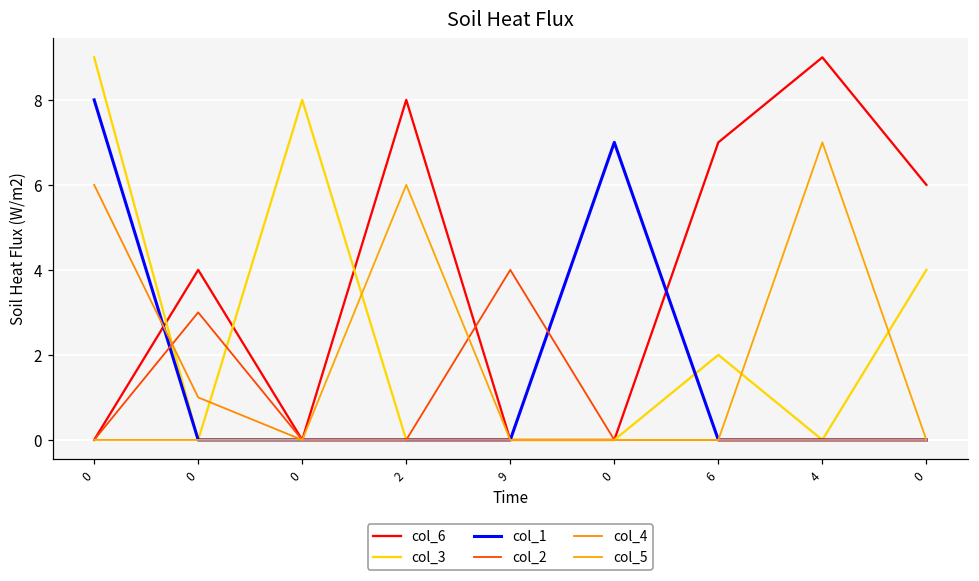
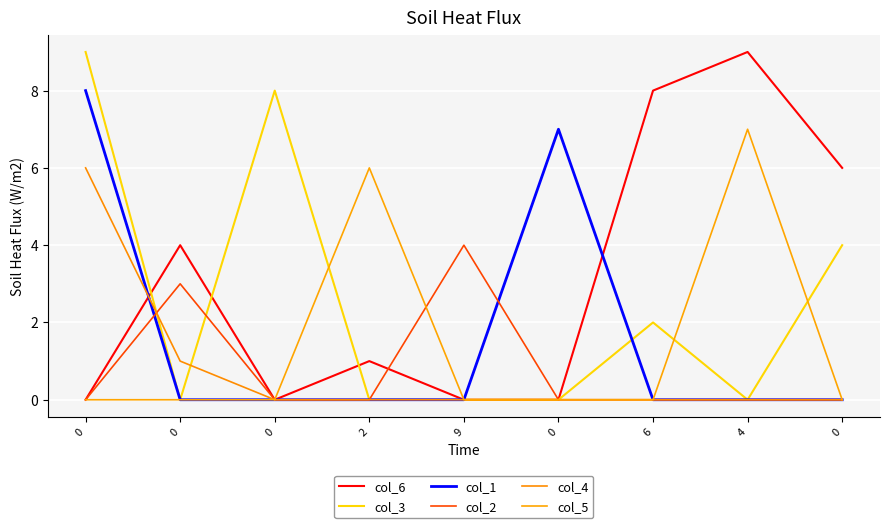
  {
    "col_6": {
-     "2": 8,
-     "6": 7,
+     "2": 1,
+     "6": 8,
      "4": 9
    },
    "col_2": {
      "9": 4
    }
  }
